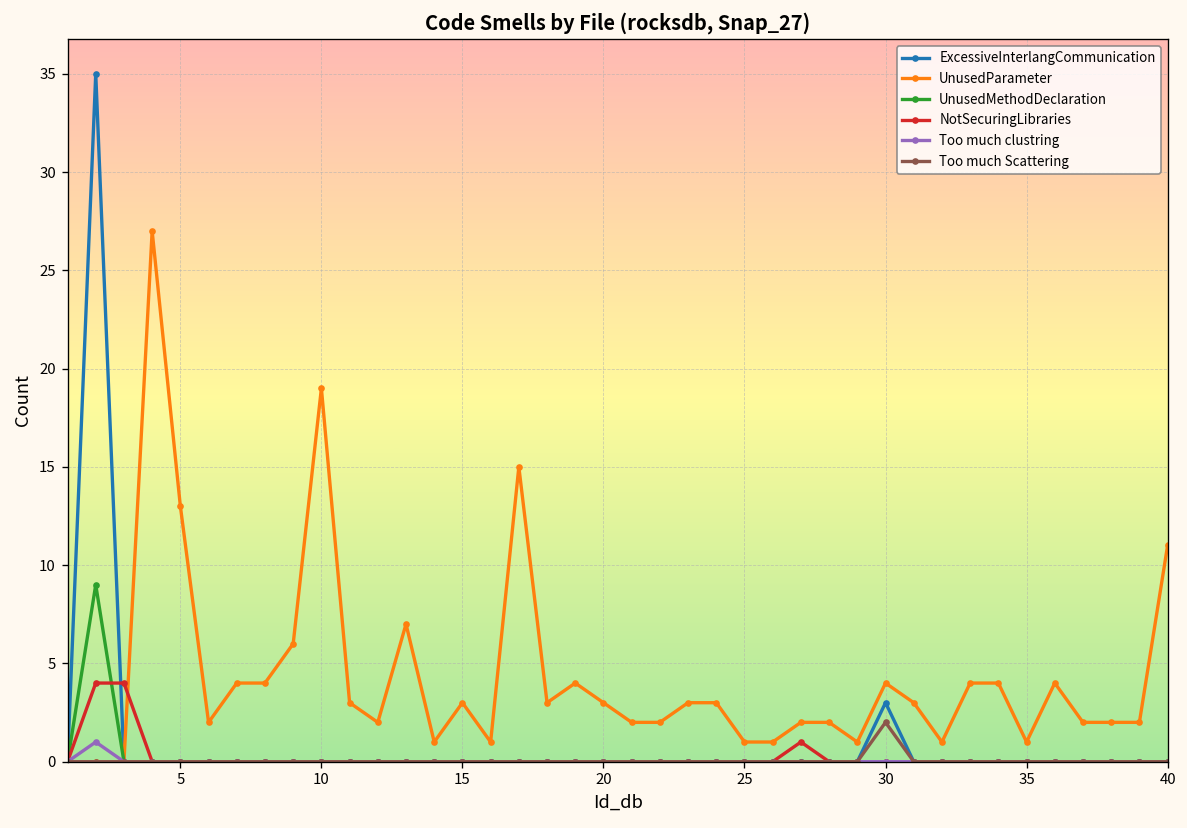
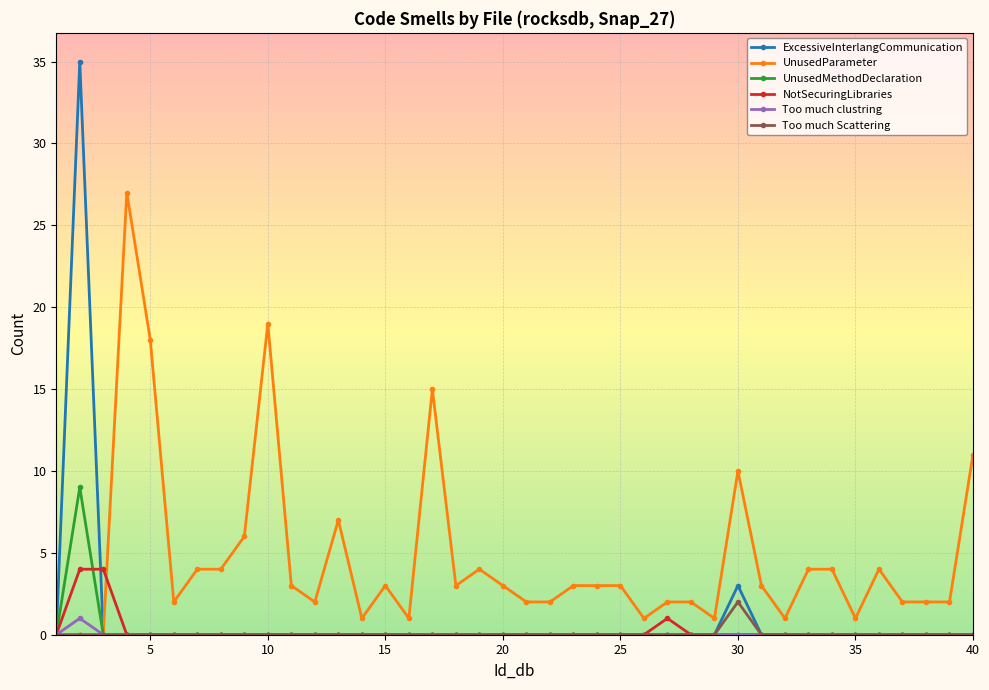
  {
    "ExcessiveInterlangCommunication": {
      "30": 3
    },
    "UnusedParameter": {
-     "5": 13,
+     "5": 18,
      "10": 19,
      "15": 3,
      "20": 3,
-     "25": 1,
-     "30": 4,
+     "25": 3,
+     "30": 10,
      "35": 1,
      "40": 11
    },
    "Too much Scattering": {
      "30": 2
    }
  }
